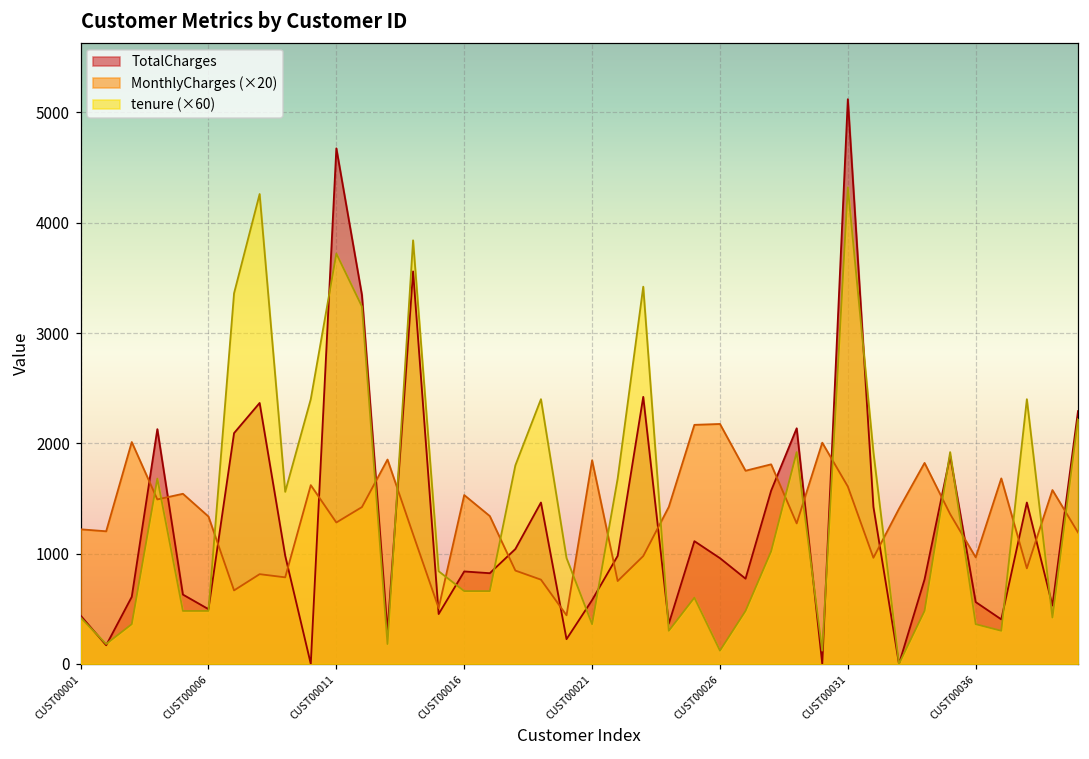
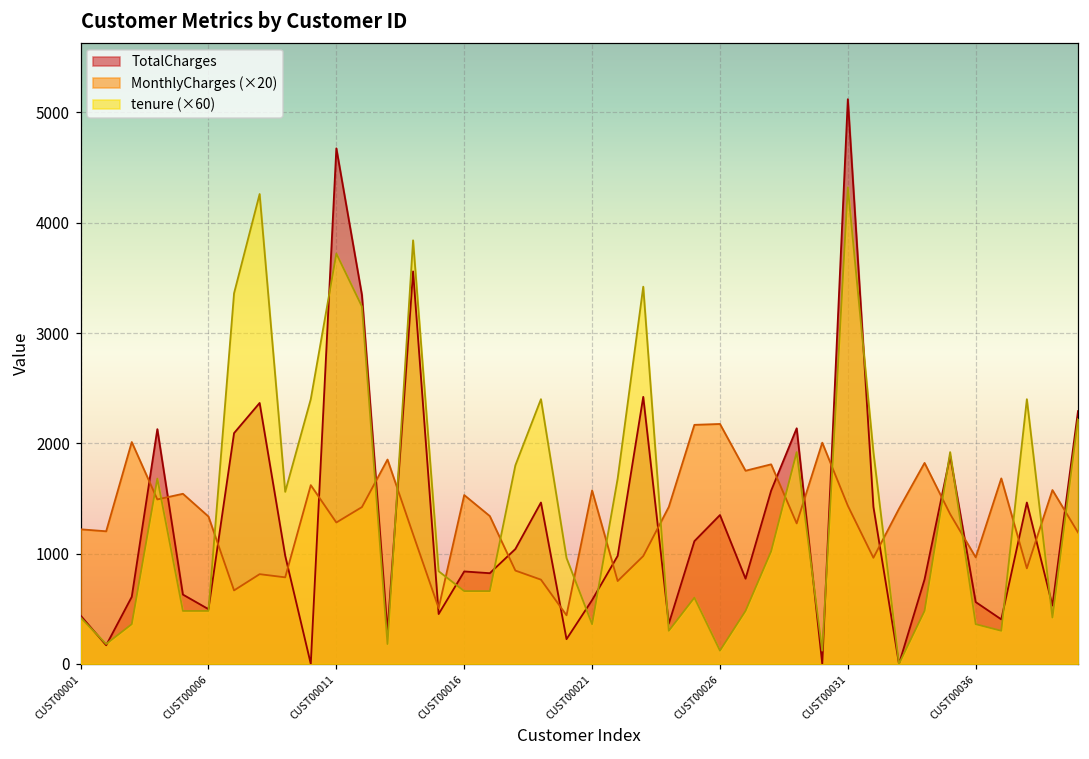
  {
    "TotalCharges": {
      "CUST00011": 4670,
      "CUST00016": 840,
      "CUST00021": 580,
-     "CUST00026": 960,
+     "CUST00026": 1350,
      "CUST00031": 5120,
      "CUST00036": 560
    },
    "MonthlyCharges (×20)": {
      "CUST00001": 1220,
      "CUST00006": 1340,
      "CUST00011": 1280,
      "CUST00016": 1530,
-     "CUST00021": 1850,
+     "CUST00021": 1570,
      "CUST00026": 2180,
-     "CUST00031": 1610,
+     "CUST00031": 1430,
      "CUST00036": 970
    },
    "tenure (×60)": {
      "CUST00011": 3720,
      "CUST00016": 660,
      "CUST00021": 360,
      "CUST00026": 120,
      "CUST00031": 4320,
      "CUST00036": 360
    }
  }
